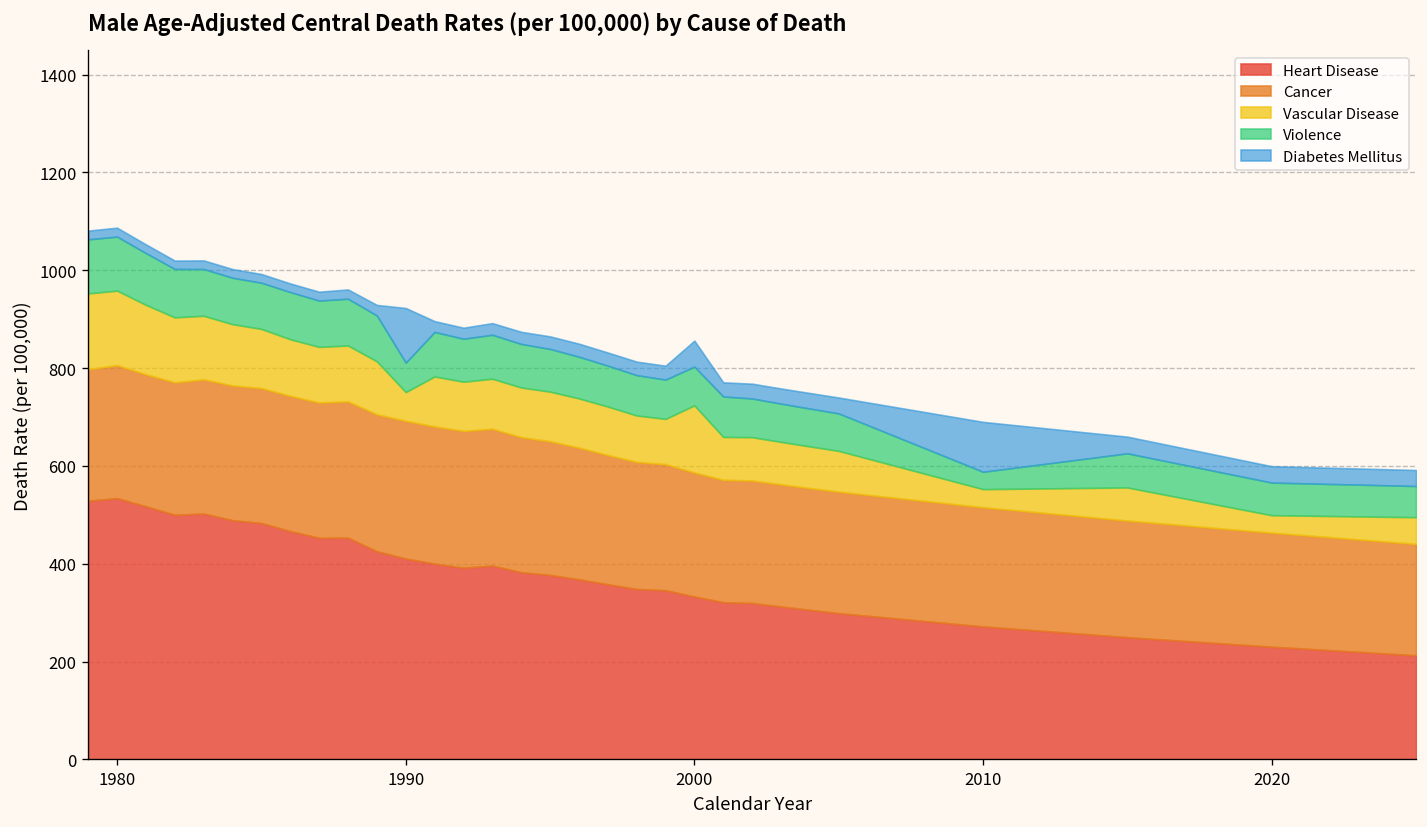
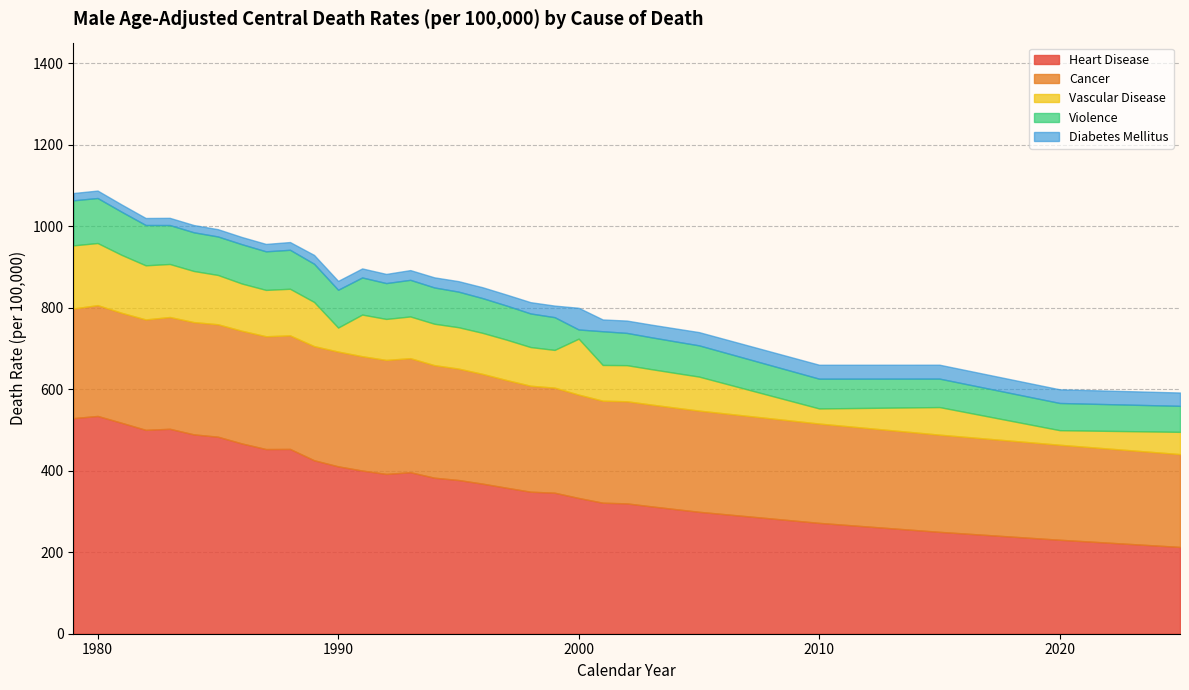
  {
    "Vascular Disease": {
      "1980": 150,
      "1990": 60,
      "2000": 140,
      "2010": 40,
      "2020": 40
    },
    "Violence": {
      "1980": 110,
-     "1990": 60,
-     "2000": 80,
-     "2010": 40,
+     "1990": 90,
+     "2000": 20,
+     "2010": 70,
      "2020": 70
    },
    "Diabetes Mellitus": {
      "1980": 20,
-     "1990": 110,
+     "1990": 20,
      "2000": 50,
-     "2010": 100,
+     "2010": 30,
      "2020": 30
    }
  }
